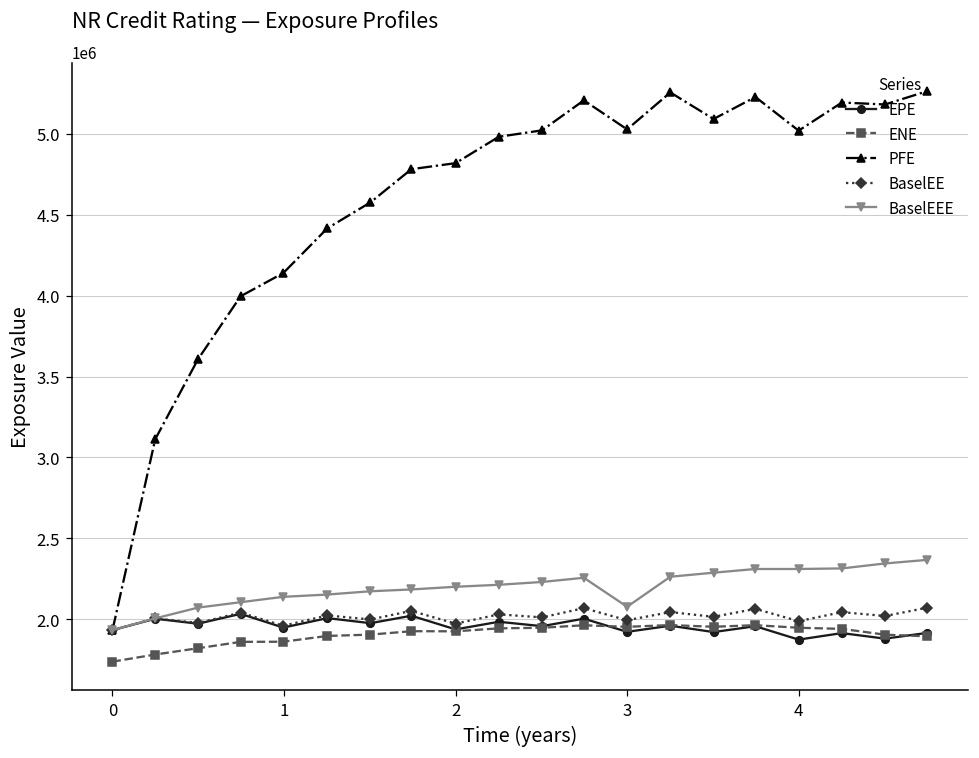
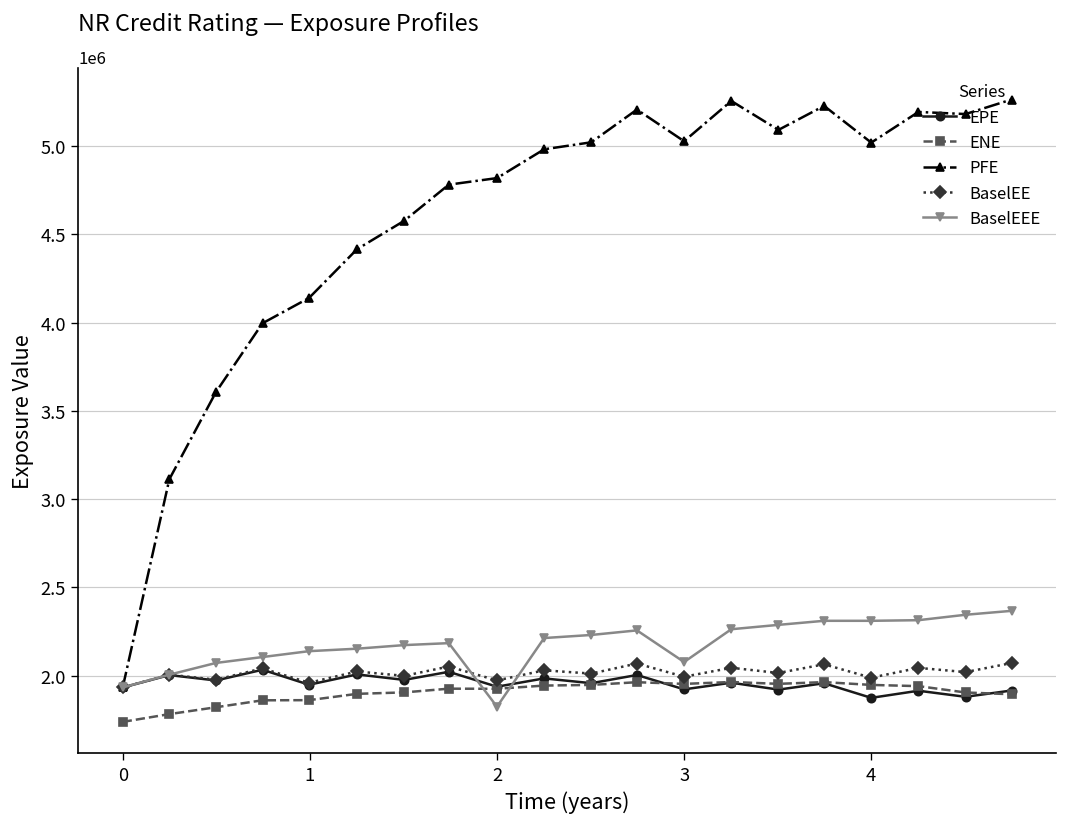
  {
    "BaselEEE": {
      "1": 2140000,
-     "2": 2200000,
+     "2": 1820000,
      "3": 2080000,
      "4": 2310000
    }
  }
